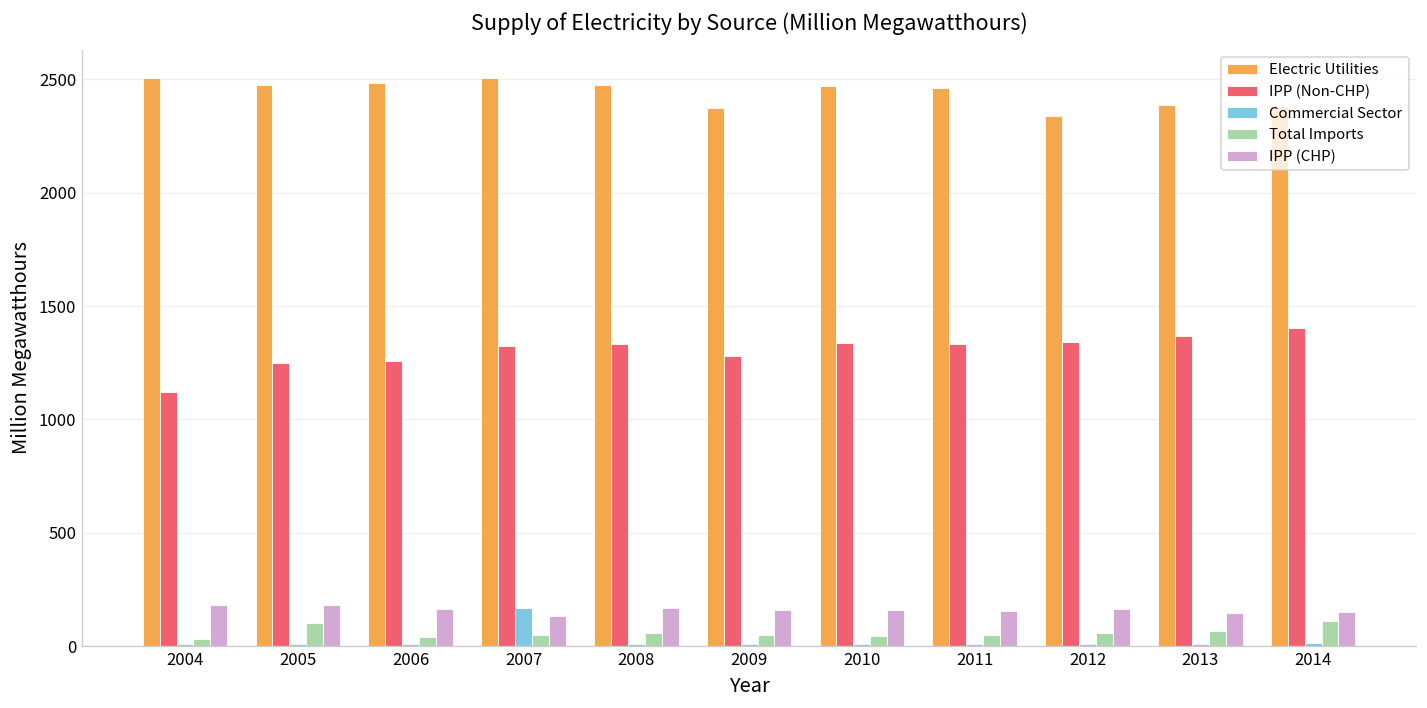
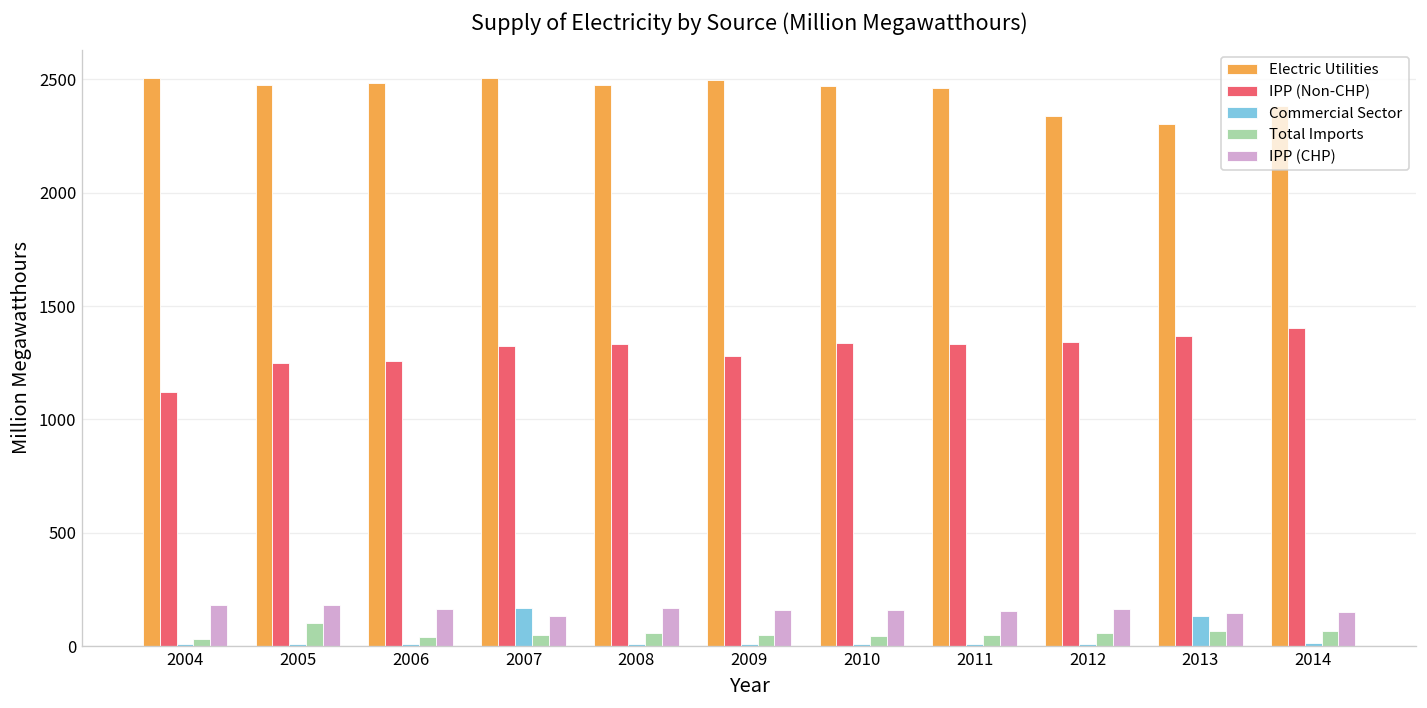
  {
    "Electric Utilities": {
      "2004": 2510,
      "2005": 2480,
      "2006": 2480,
      "2007": 2500,
      "2008": 2480,
-     "2009": 2370,
+     "2009": 2500,
      "2010": 2470,
      "2011": 2460,
      "2012": 2340,
-     "2013": 2390
+     "2013": 2300
    },
    "IPP (Non-CHP)": {
      "2004": 1120,
      "2005": 1250,
      "2006": 1260,
      "2007": 1320,
      "2008": 1330,
      "2009": 1280,
      "2010": 1340,
      "2011": 1330,
      "2012": 1340,
      "2013": 1370,
      "2014": 1400
    },
    "Commercial Sector": {
      "2007": 170,
-     "2013": 10
+     "2013": 130
    },
    "Total Imports": {
      "2004": 30,
      "2005": 100,
      "2006": 40,
      "2007": 50,
      "2008": 60,
      "2009": 50,
      "2010": 50,
      "2011": 50,
      "2012": 60,
      "2013": 70,
-     "2014": 110
+     "2014": 70
    },
    "IPP (CHP)": {
      "2004": 180,
      "2005": 180,
      "2006": 170,
      "2007": 130,
      "2008": 170,
      "2009": 160,
      "2010": 160,
      "2011": 160,
      "2012": 160,
      "2013": 150,
      "2014": 150
    }
  }
